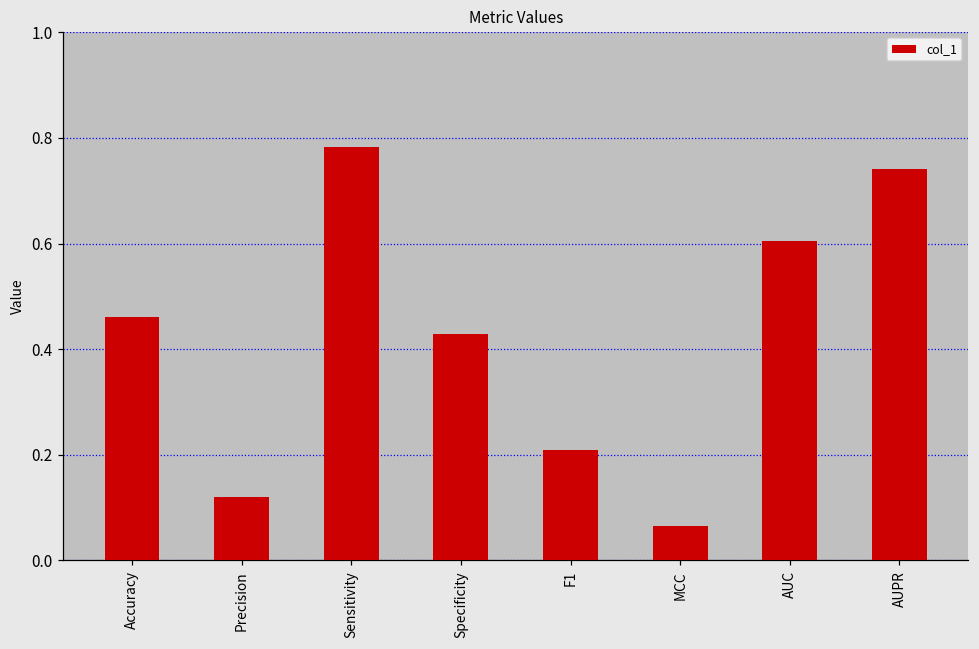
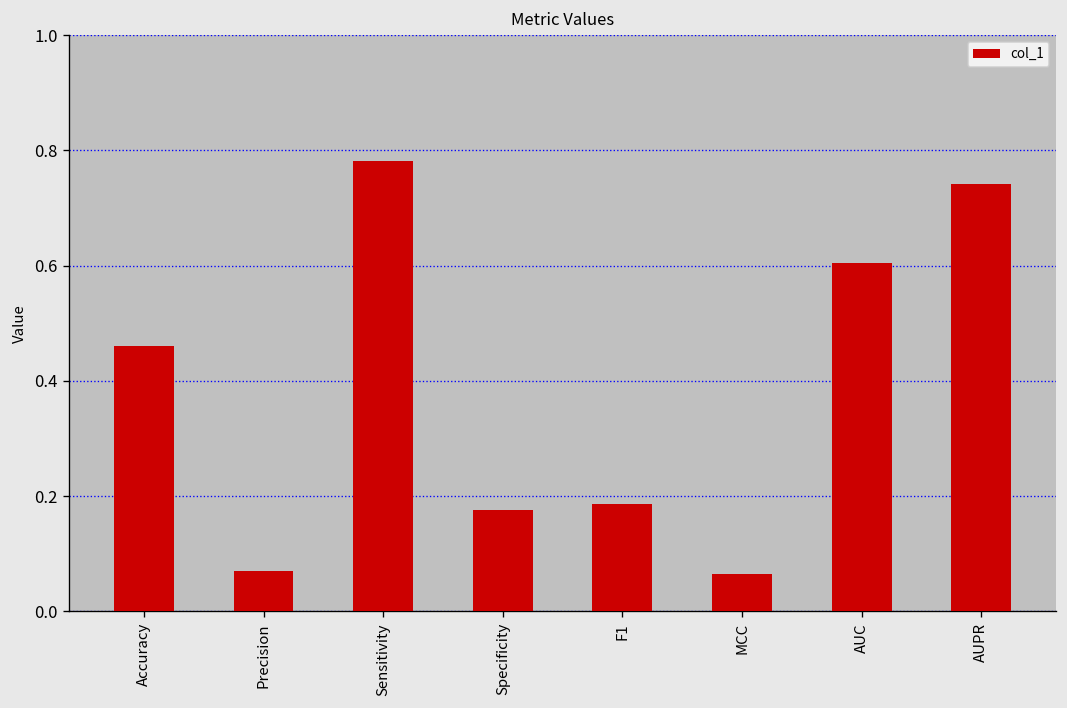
  {
    "Accuracy": 0.46,
-   "Precision": 0.12,
+   "Precision": 0.07,
    "Sensitivity": 0.78,
-   "Specificity": 0.43,
-   "F1": 0.21,
+   "Specificity": 0.18,
+   "F1": 0.19,
    "MCC": 0.06,
    "AUC": 0.61,
    "AUPR": 0.74
  }
